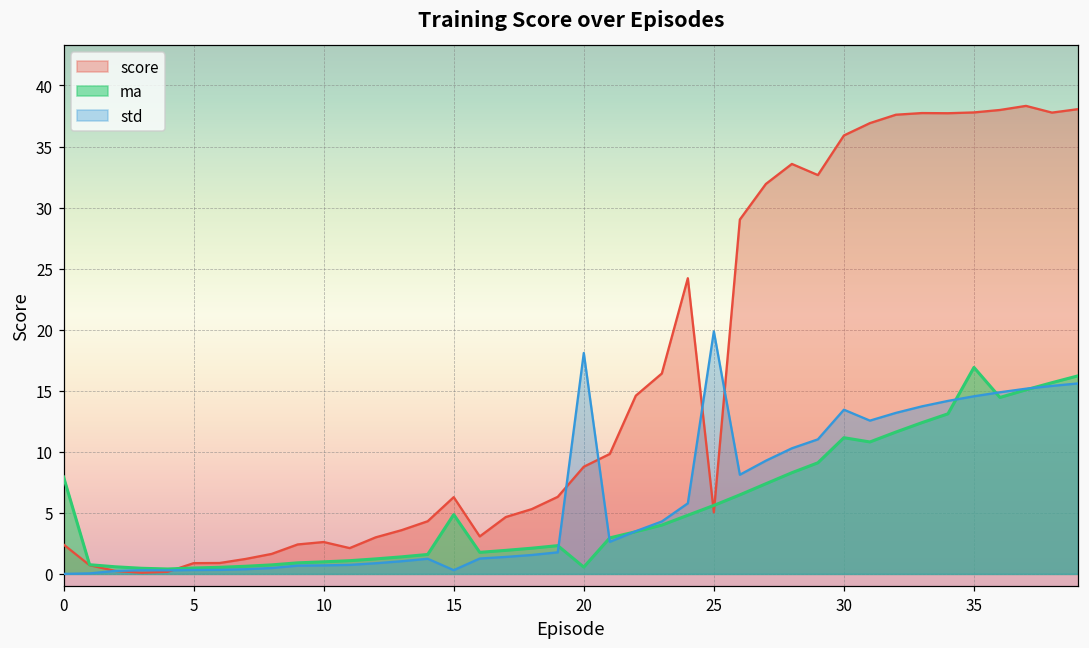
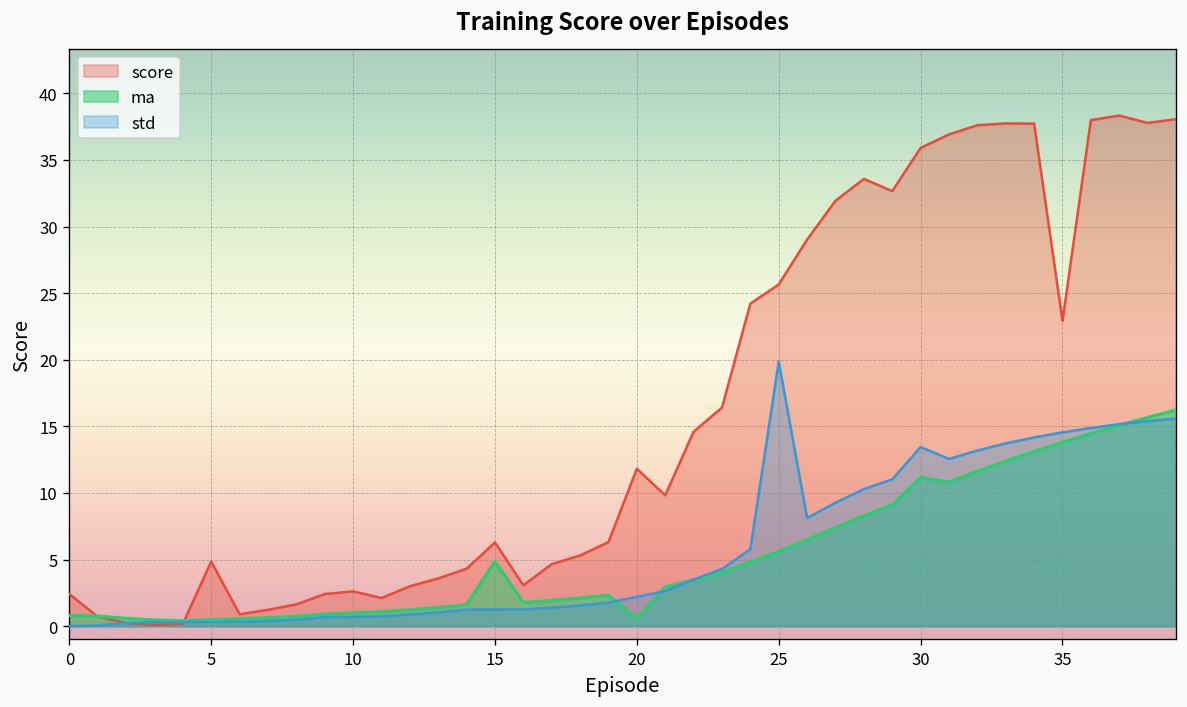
  {
    "score": {
      "0": 2.4,
-     "5": 0.9,
+     "5": 4.9,
      "10": 2.6,
      "15": 6.3,
-     "20": 8.8,
-     "25": 5.0,
+     "20": 11.8,
+     "25": 25.6,
      "30": 35.9,
-     "35": 37.8
+     "35": 22.9
    },
    "ma": {
-     "0": 7.9,
+     "0": 0.8,
      "10": 1.0,
      "15": 4.9,
      "20": 0.6,
      "25": 5.6,
      "30": 11.2,
-     "35": 16.9
+     "35": 13.8
    },
    "std": {
      "0": 0.0,
      "10": 0.7,
-     "15": 0.3,
-     "20": 18.1,
+     "15": 1.3,
+     "20": 2.2,
      "25": 19.9,
      "30": 13.4,
      "35": 14.5
    }
  }
